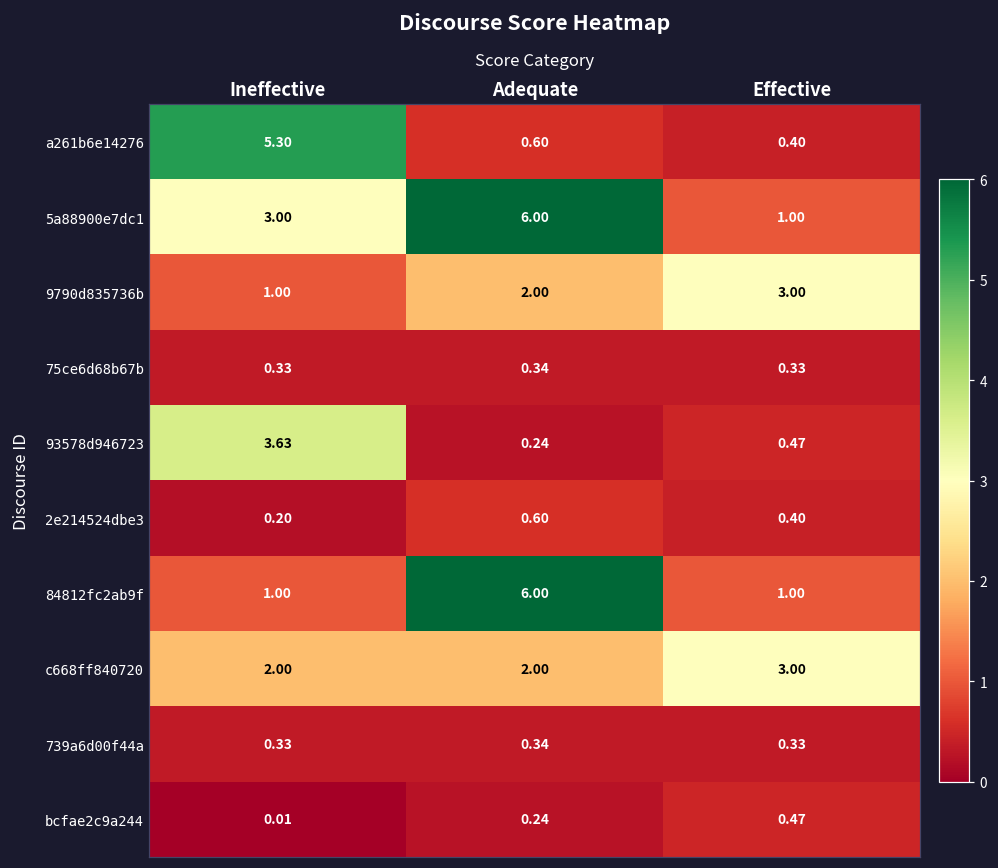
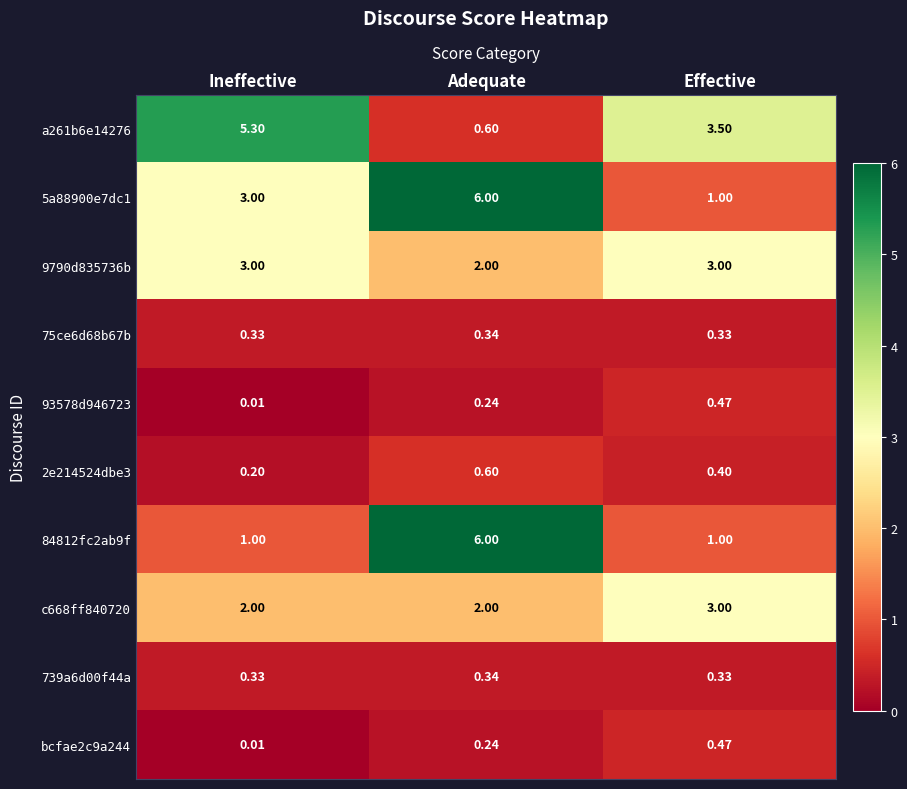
  {
    "a261b6e14276": {
      "Ineffective": 5.30,
      "Adequate": 0.60,
-     "Effective": 0.40
+     "Effective": 3.50
    },
    "5a88900e7dc1": {
      "Ineffective": 3.00,
      "Adequate": 6.00,
      "Effective": 1.00
    },
    "9790d835736b": {
-     "Ineffective": 1.00,
+     "Ineffective": 3.00,
      "Adequate": 2.00,
      "Effective": 3.00
    },
    "75ce6d68b67b": {
      "Ineffective": 0.33,
      "Adequate": 0.34,
      "Effective": 0.33
    },
    "93578d946723": {
-     "Ineffective": 3.63,
+     "Ineffective": 0.01,
      "Adequate": 0.24,
      "Effective": 0.47
    },
    "2e214524dbe3": {
      "Ineffective": 0.20,
      "Adequate": 0.60,
      "Effective": 0.40
    },
    "84812fc2ab9f": {
      "Ineffective": 1.00,
      "Adequate": 6.00,
      "Effective": 1.00
    },
    "c668ff840720": {
      "Ineffective": 2.00,
      "Adequate": 2.00,
      "Effective": 3.00
    },
    "739a6d00f44a": {
      "Ineffective": 0.33,
      "Adequate": 0.34,
      "Effective": 0.33
    },
    "bcfae2c9a244": {
      "Ineffective": 0.01,
      "Adequate": 0.24,
      "Effective": 0.47
    }
  }
